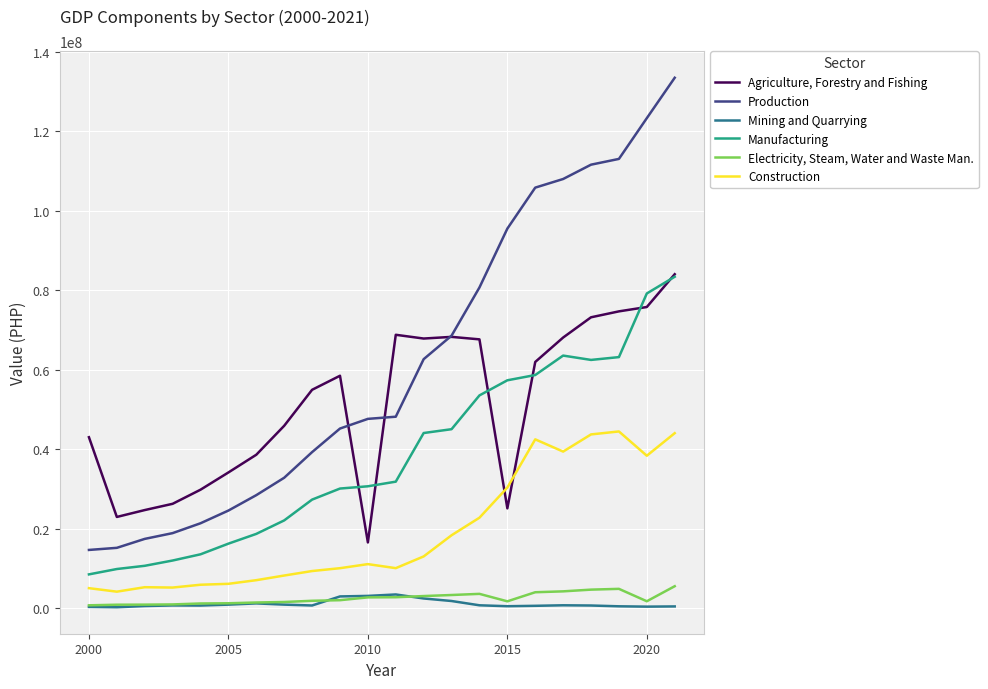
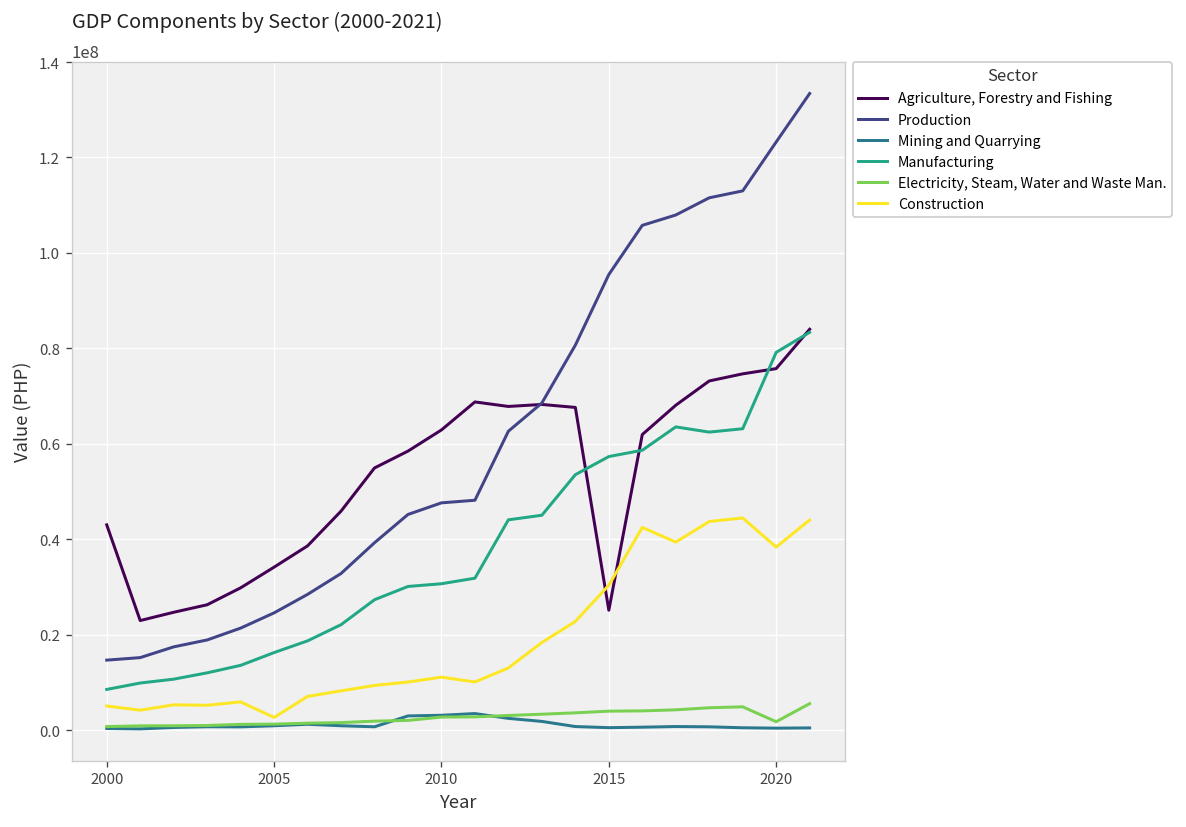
  {
    "Agriculture, Forestry and Fishing": {
      "2000": 43000000,
      "2005": 34000000,
-     "2010": 17000000,
+     "2010": 63000000,
      "2015": 25000000,
      "2020": 76000000
    },
    "Electricity, Steam, Water and Waste Man.": {
-     "2015": 2000000,
+     "2015": 4000000,
      "2020": 2000000
    },
    "Construction": {
      "2000": 5000000,
-     "2005": 6000000,
+     "2005": 3000000,
      "2010": 11000000,
      "2015": 30000000,
      "2020": 38000000
    }
  }
